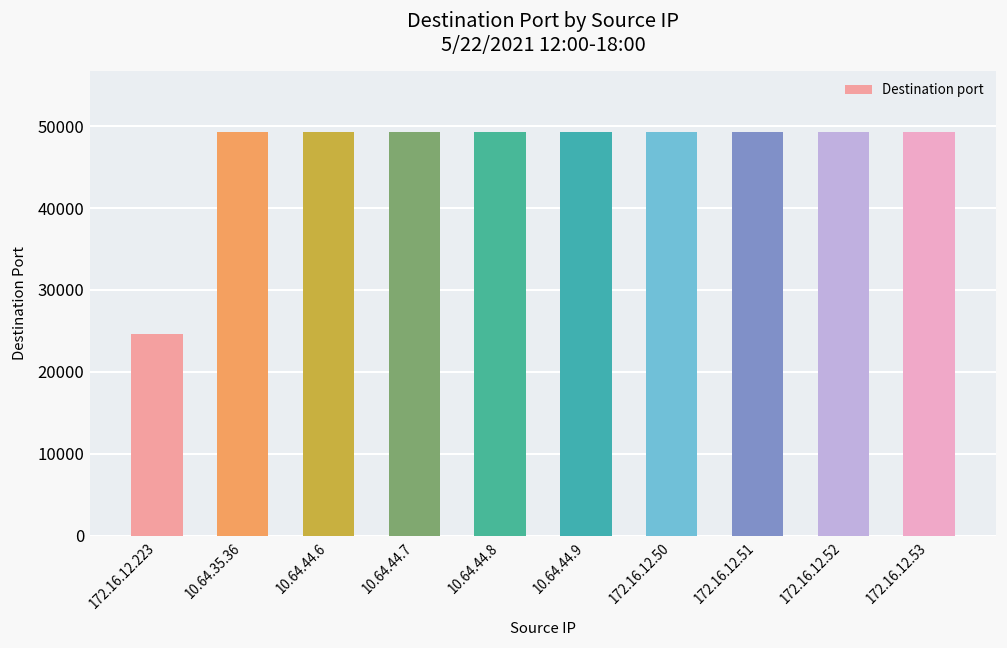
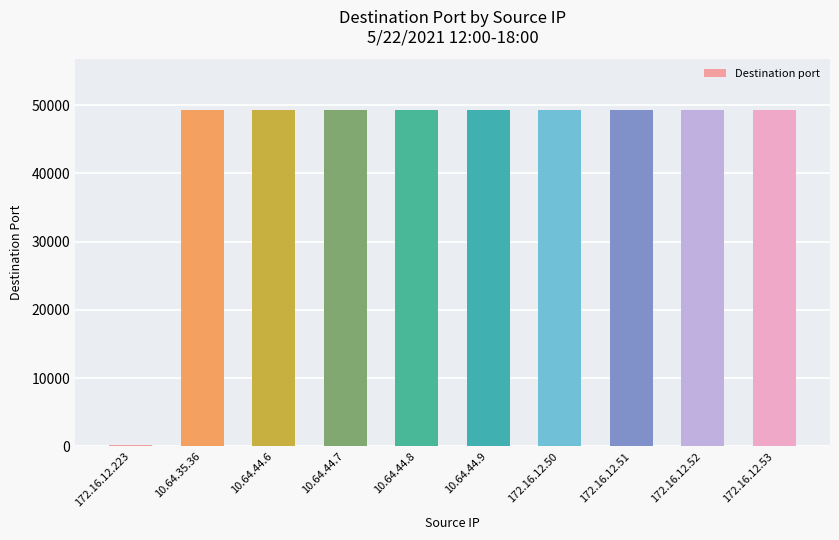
  {
-   "172.16.12.223": 25000,
+   "172.16.12.223": 0,
    "10.64.35.36": 49000,
    "10.64.44.6": 49000,
    "10.64.44.7": 49000,
    "10.64.44.8": 49000,
    "10.64.44.9": 49000,
    "172.16.12.50": 49000,
    "172.16.12.51": 49000,
    "172.16.12.52": 49000,
    "172.16.12.53": 49000
  }
